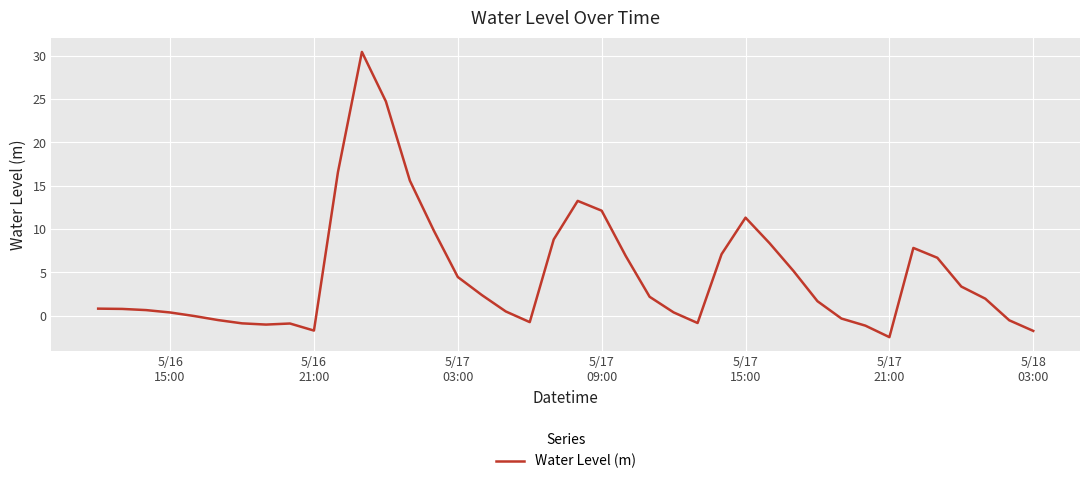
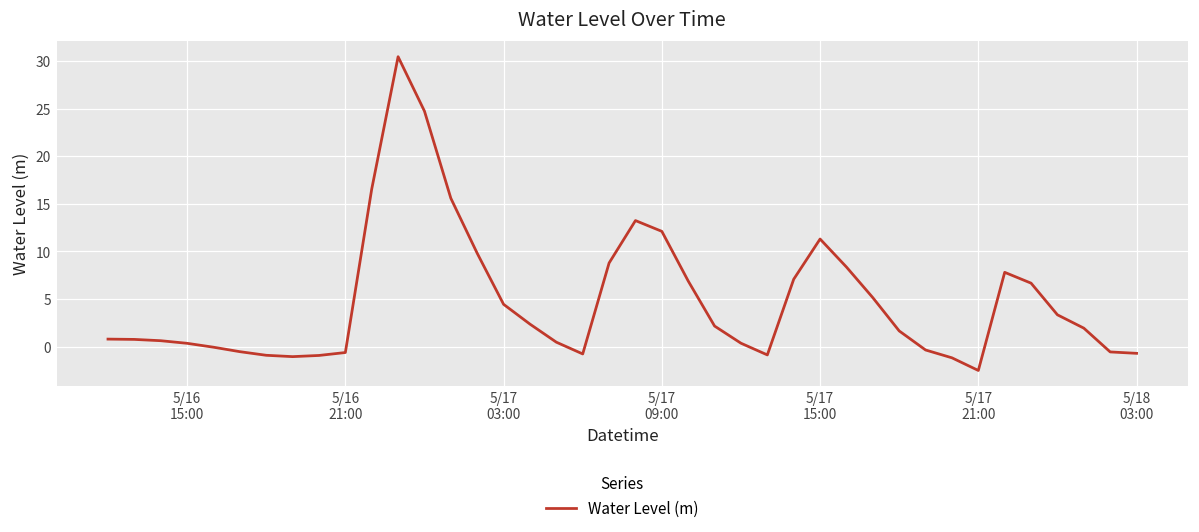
  {
    "5/16 15:00": 0,
-   "5/16 21:00": -2,
+   "5/16 21:00": -1,
    "5/17 03:00": 4,
    "5/17 09:00": 12,
    "5/17 15:00": 11,
    "5/17 21:00": -2,
-   "5/18 03:00": -2
+   "5/18 03:00": -1
  }
